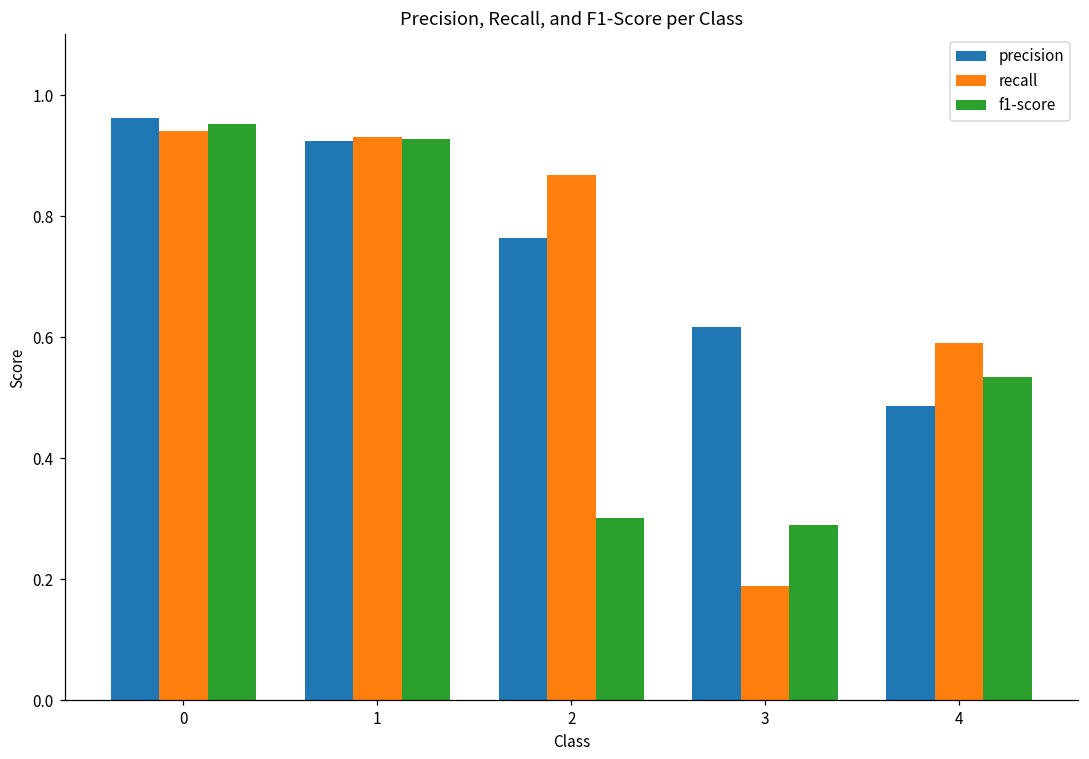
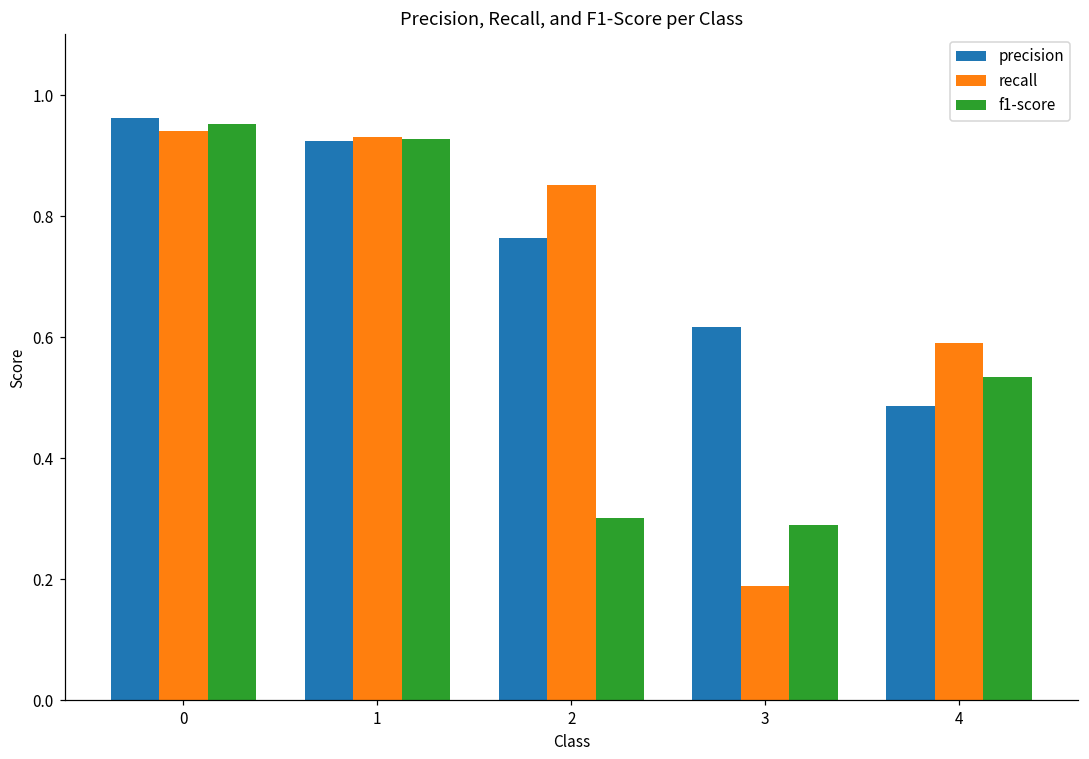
  {
    "precision": {
      "0": 0.96,
      "1": 0.92,
      "2": 0.76,
      "3": 0.62,
      "4": 0.49
    },
    "recall": {
      "0": 0.94,
      "1": 0.93,
-     "2": 0.87,
+     "2": 0.85,
      "3": 0.19,
      "4": 0.59
    },
    "f1-score": {
      "0": 0.95,
      "1": 0.93,
      "2": 0.30,
      "3": 0.29,
      "4": 0.53
    }
  }
